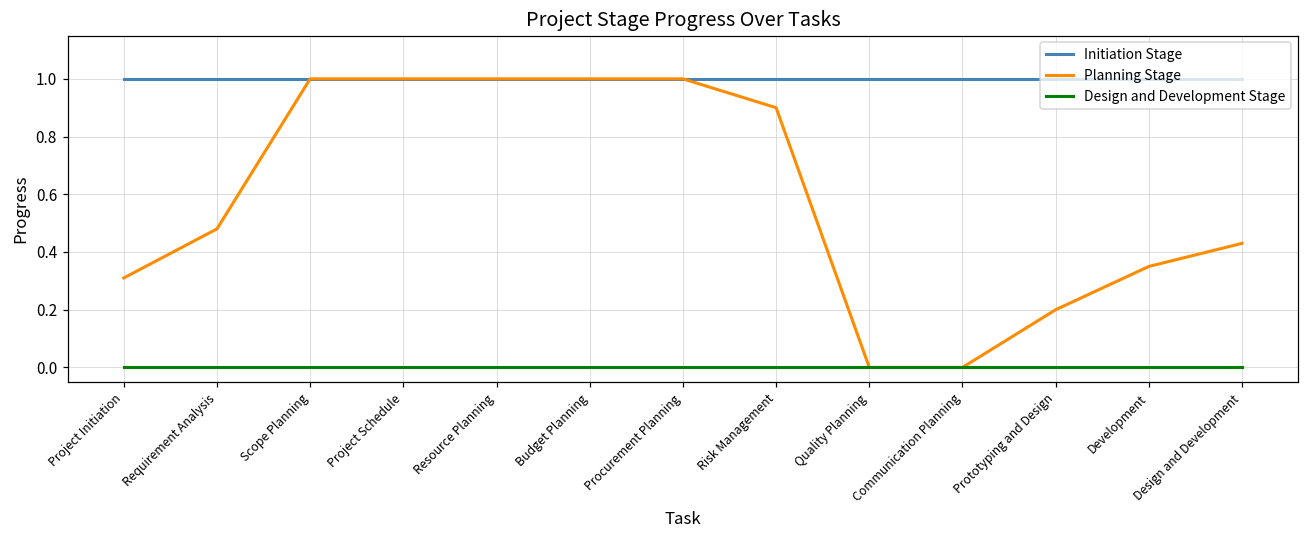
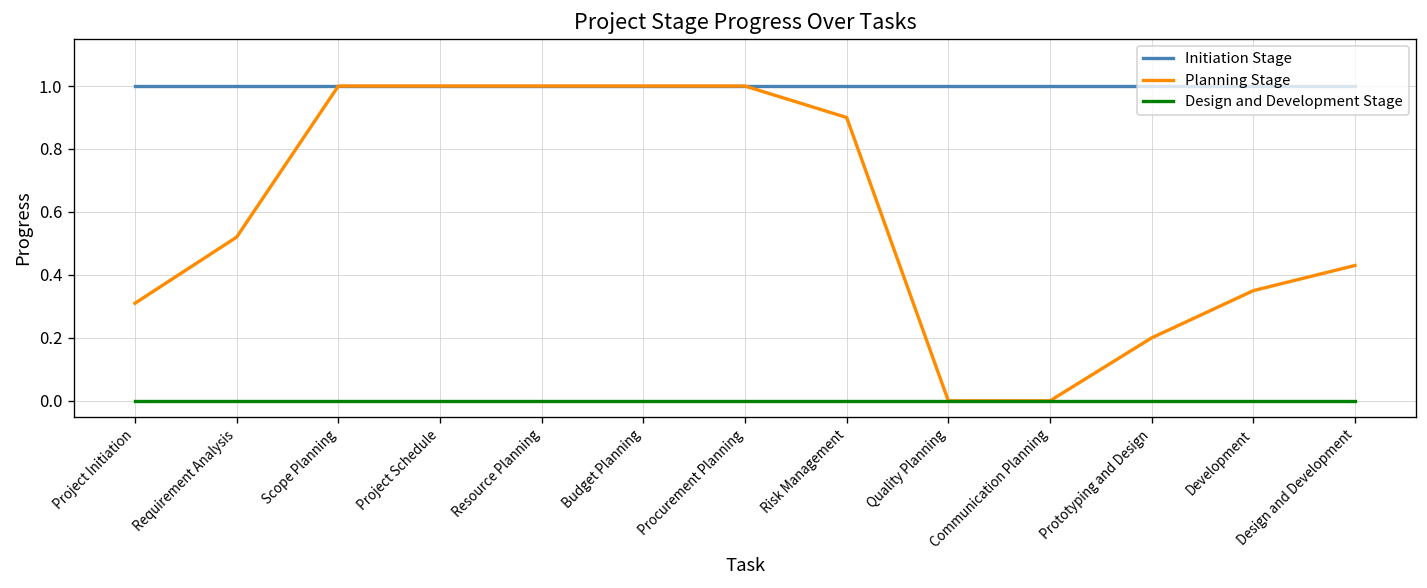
  {
    "Initiation Stage": {
      "Project Initiation": 1.00,
      "Requirement Analysis": 1.00,
      "Risk Management": 1.00,
      "Quality Planning": 1.00,
      "Communication Planning": 1.00
    },
    "Planning Stage": {
      "Project Initiation": 0.31,
-     "Requirement Analysis": 0.48,
+     "Requirement Analysis": 0.52,
      "Risk Management": 0.90,
      "Prototyping and Design": 0.20,
      "Development": 0.35,
      "Design and Development": 0.43
    },
    "Design and Development Stage": {
      "Project Initiation": 0.00,
      "Requirement Analysis": 0.00,
      "Scope Planning": 0.00,
      "Project Schedule": 0.00,
      "Resource Planning": 0.00,
      "Budget Planning": 0.00,
      "Procurement Planning": 0.00,
      "Risk Management": 0.00,
      "Prototyping and Design": 0.00,
      "Development": 0.00,
      "Design and Development": 0.00
    }
  }
